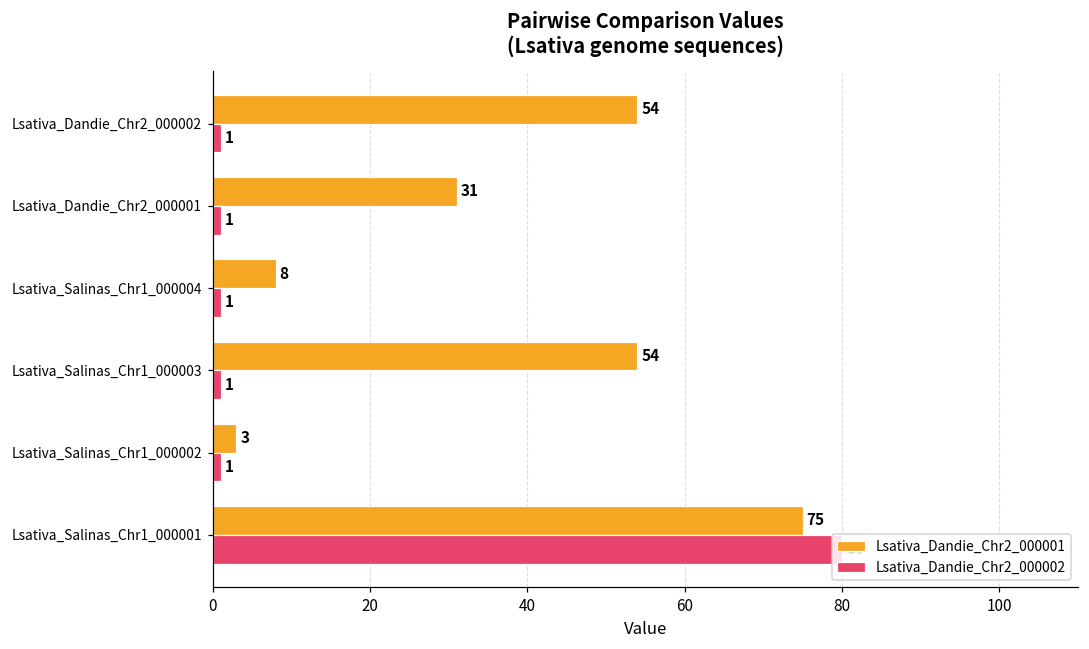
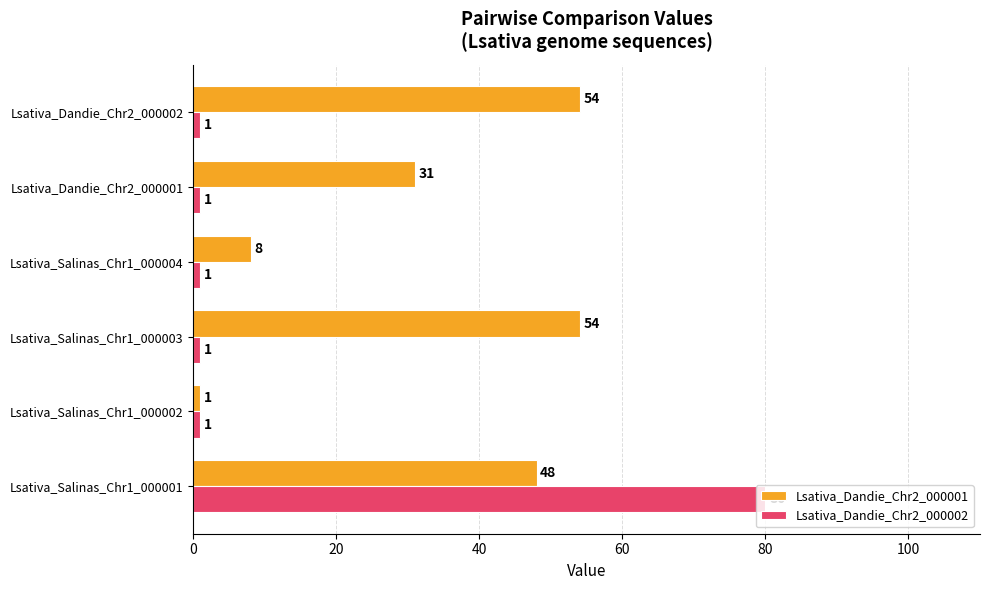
  {
    "Lsativa_Dandie_Chr2_000001": {
      "Lsativa_Dandie_Chr2_000002": 54,
      "Lsativa_Dandie_Chr2_000001": 31,
      "Lsativa_Salinas_Chr1_000004": 8,
      "Lsativa_Salinas_Chr1_000003": 54,
-     "Lsativa_Salinas_Chr1_000002": 3,
-     "Lsativa_Salinas_Chr1_000001": 75
+     "Lsativa_Salinas_Chr1_000002": 1,
+     "Lsativa_Salinas_Chr1_000001": 48
    },
    "Lsativa_Dandie_Chr2_000002": {
      "Lsativa_Dandie_Chr2_000002": 1,
      "Lsativa_Dandie_Chr2_000001": 1,
      "Lsativa_Salinas_Chr1_000004": 1,
      "Lsativa_Salinas_Chr1_000003": 1,
      "Lsativa_Salinas_Chr1_000002": 1
    }
  }
